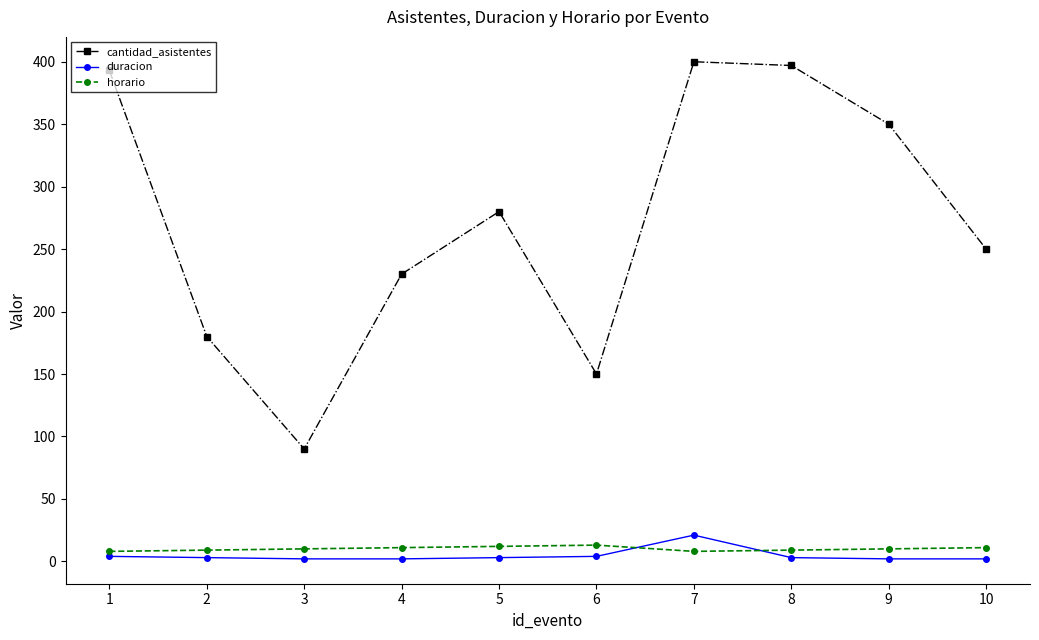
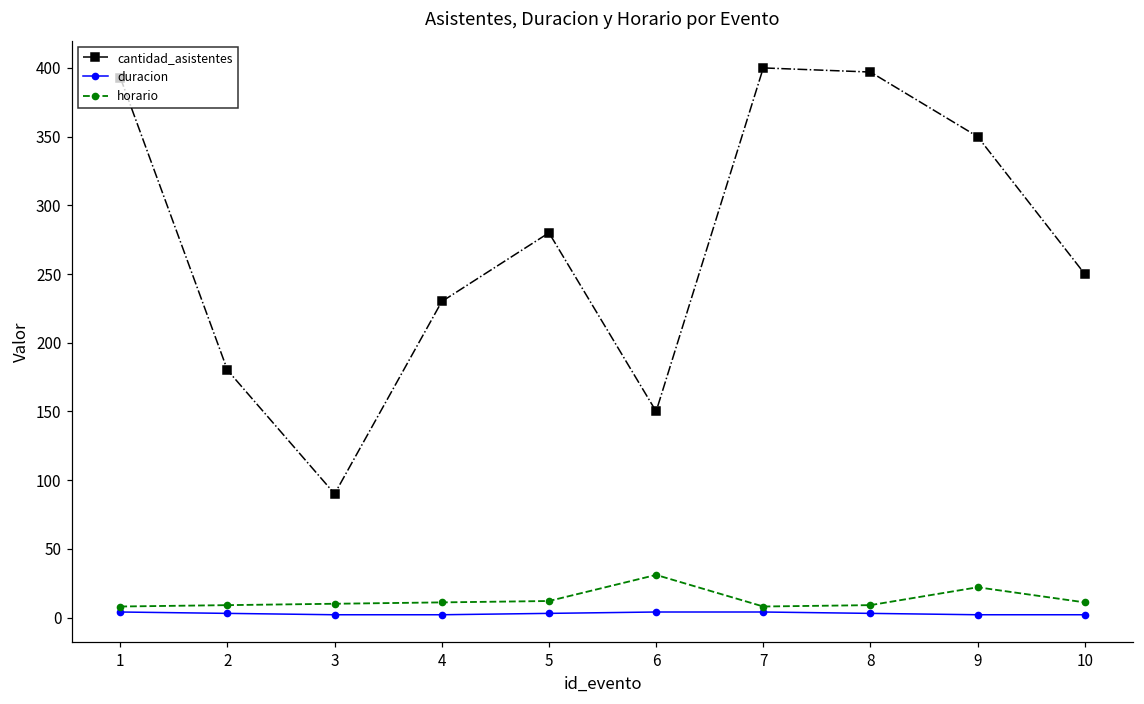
  {
    "cantidad_asistentes": {
      "2": 180,
      "3": 90,
      "4": 230,
      "5": 280,
      "6": 150,
      "7": 400,
      "8": 397,
      "9": 350,
      "10": 250
    },
    "duracion": {
      "1": 4,
      "2": 3,
      "3": 2,
      "4": 2,
      "5": 3,
      "6": 4,
-     "7": 21,
+     "7": 4,
      "8": 3,
      "9": 2,
      "10": 2
    },
    "horario": {
      "1": 8,
      "2": 9,
      "3": 10,
      "4": 11,
      "5": 12,
-     "6": 13,
+     "6": 31,
      "7": 8,
      "8": 9,
-     "9": 10,
+     "9": 22,
      "10": 11
    }
  }
